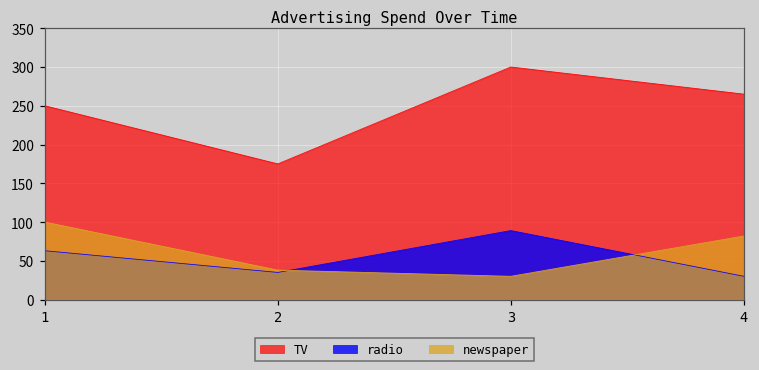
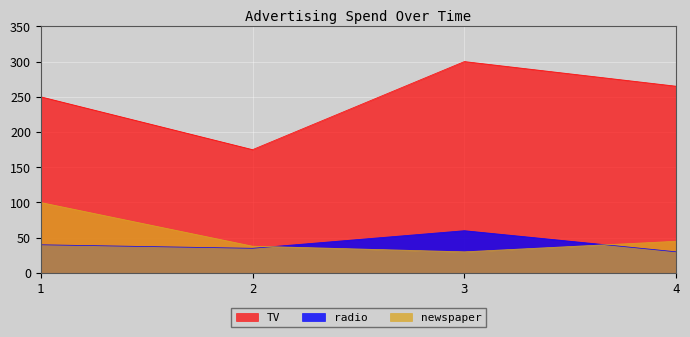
  {
    "TV": {
      "1": 250,
      "2": 180,
      "3": 300,
      "4": 270
    },
    "radio": {
-     "1": 60,
-     "3": 90,
+     "1": 40,
+     "3": 60,
      "4": 30
    },
    "newspaper": {
      "1": 100,
      "3": 30,
-     "4": 80
+     "4": 50
    }
  }
